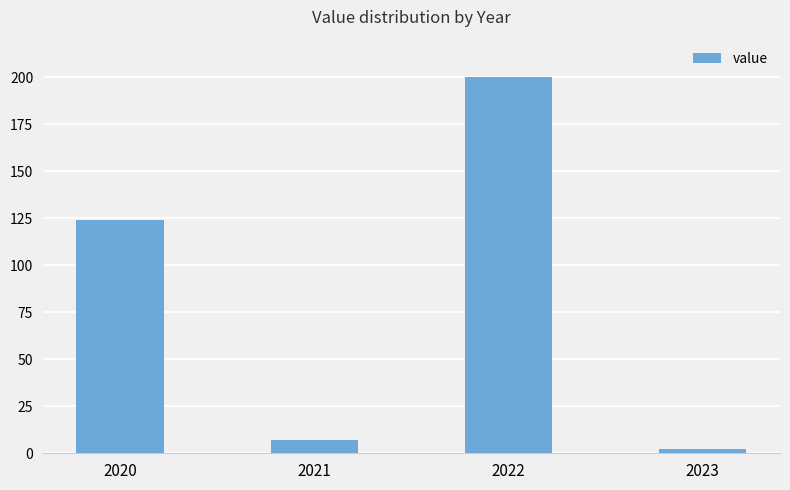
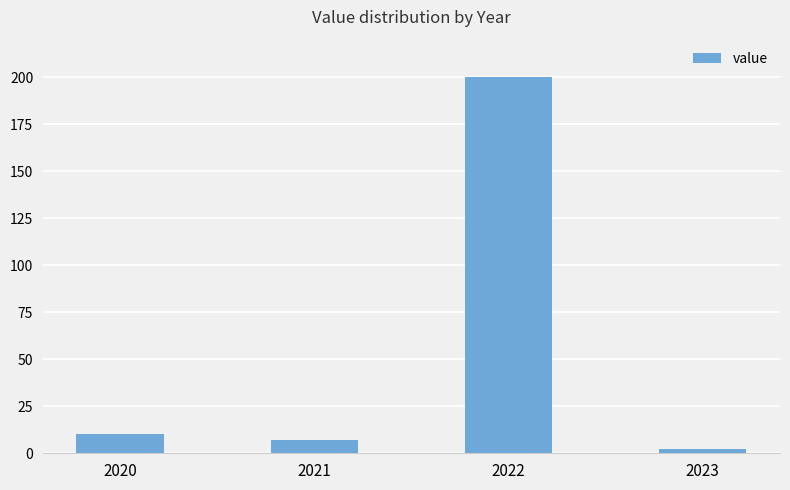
  {
-   "2020": 124,
+   "2020": 11,
    "2021": 7,
    "2022": 200,
    "2023": 2
  }
